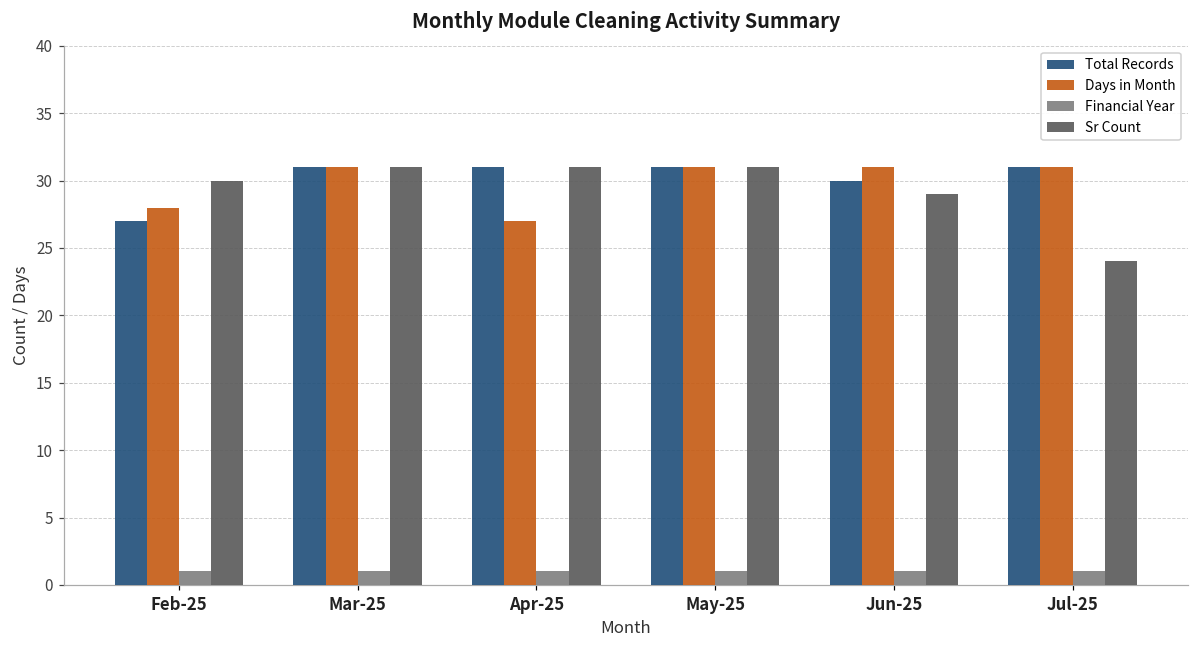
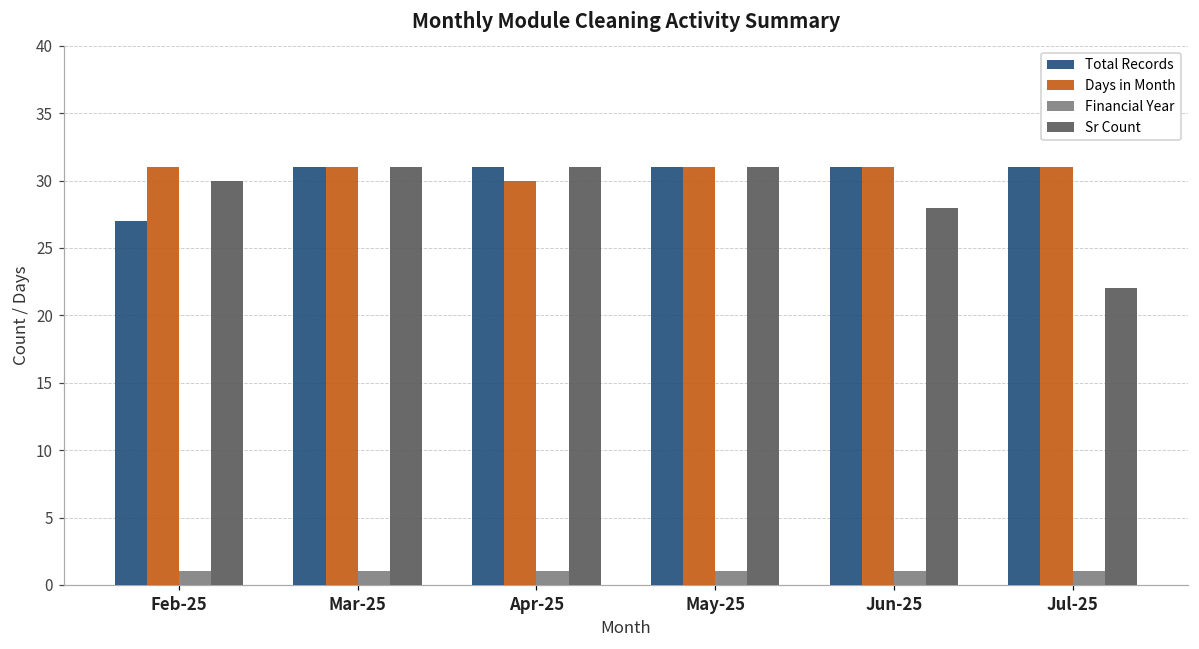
  {
    "Total Records": {
      "Feb-25": 27,
      "Mar-25": 31,
      "Apr-25": 31,
      "May-25": 31,
-     "Jun-25": 30,
+     "Jun-25": 31,
      "Jul-25": 31
    },
    "Days in Month": {
-     "Feb-25": 28,
+     "Feb-25": 31,
      "Mar-25": 31,
-     "Apr-25": 27,
+     "Apr-25": 30,
      "May-25": 31,
      "Jun-25": 31,
      "Jul-25": 31
    },
    "Financial Year": {
      "Feb-25": 1,
      "Mar-25": 1,
      "Apr-25": 1,
      "May-25": 1,
      "Jun-25": 1,
      "Jul-25": 1
    },
    "Sr Count": {
      "Feb-25": 30,
      "Mar-25": 31,
      "Apr-25": 31,
      "May-25": 31,
-     "Jun-25": 29,
-     "Jul-25": 24
+     "Jun-25": 28,
+     "Jul-25": 22
    }
  }
